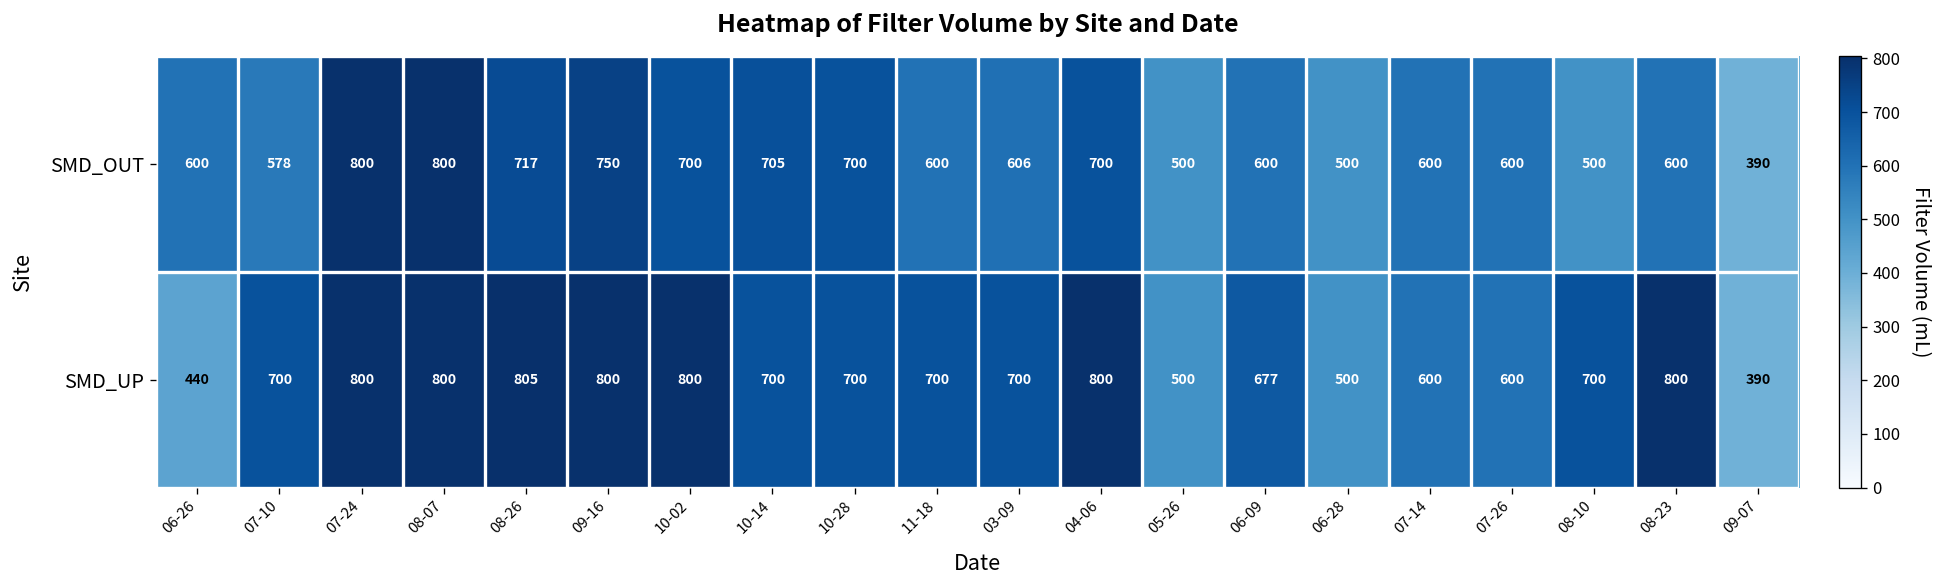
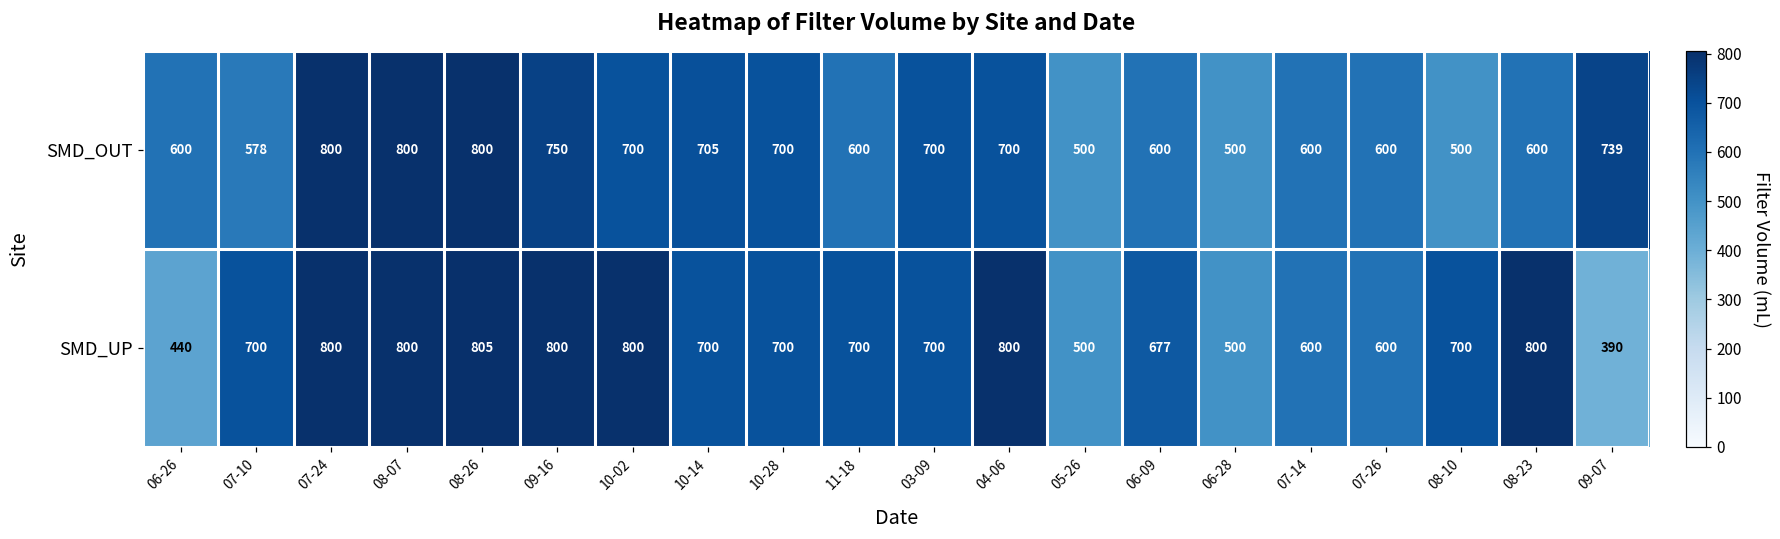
  {
    "SMD_OUT": {
      "06-26": 600,
      "07-10": 578,
      "07-24": 800,
      "08-07": 800,
-     "08-26": 717,
+     "08-26": 800,
      "09-16": 750,
      "10-02": 700,
      "10-14": 705,
      "10-28": 700,
      "11-18": 600,
-     "03-09": 606,
+     "03-09": 700,
      "04-06": 700,
      "05-26": 500,
      "06-09": 600,
      "06-28": 500,
      "07-14": 600,
      "07-26": 600,
      "08-10": 500,
      "08-23": 600,
-     "09-07": 390
+     "09-07": 739
    },
    "SMD_UP": {
      "06-26": 440,
      "07-10": 700,
      "07-24": 800,
      "08-07": 800,
      "08-26": 805,
      "09-16": 800,
      "10-02": 800,
      "10-14": 700,
      "10-28": 700,
      "11-18": 700,
      "03-09": 700,
      "04-06": 800,
      "05-26": 500,
      "06-09": 677,
      "06-28": 500,
      "07-14": 600,
      "07-26": 600,
      "08-10": 700,
      "08-23": 800,
      "09-07": 390
    }
  }
